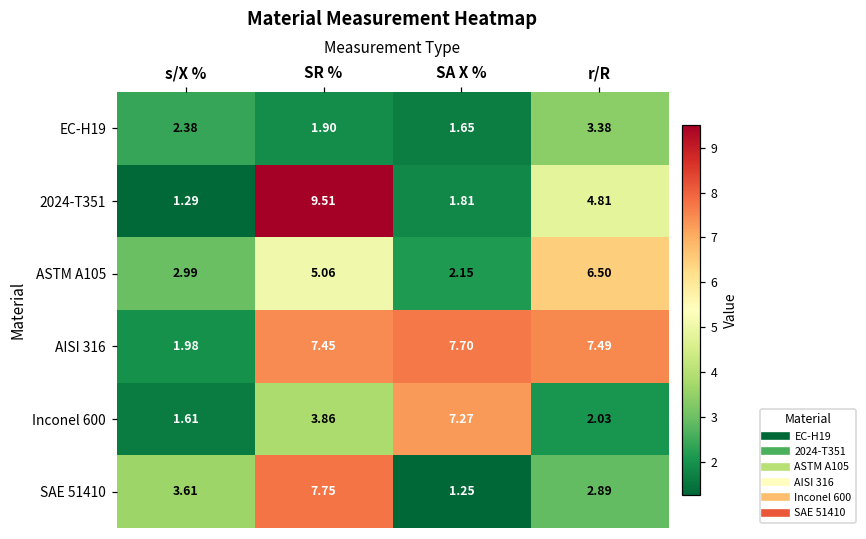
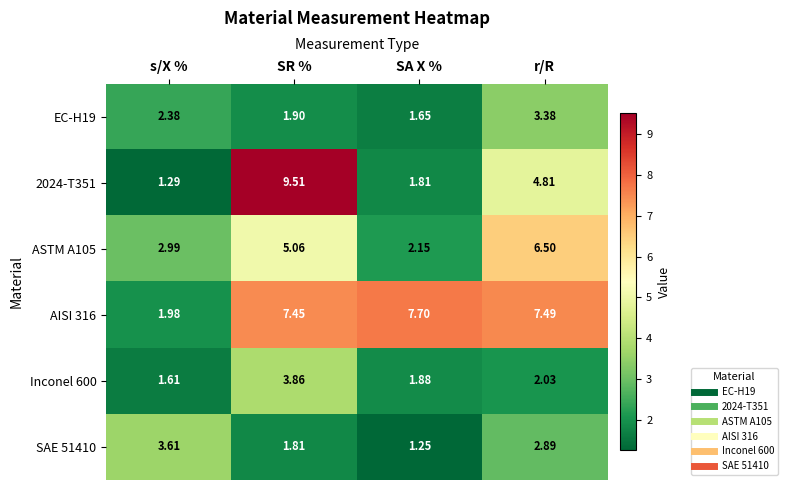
  {
    "EC-H19": {
      "s/X %": 2.38,
      "SR %": 1.90,
      "SA X %": 1.65,
      "r/R": 3.38
    },
    "2024-T351": {
      "s/X %": 1.29,
      "SR %": 9.51,
      "SA X %": 1.81,
      "r/R": 4.81
    },
    "ASTM A105": {
      "s/X %": 2.99,
      "SR %": 5.06,
      "SA X %": 2.15,
      "r/R": 6.50
    },
    "AISI 316": {
      "s/X %": 1.98,
      "SR %": 7.45,
      "SA X %": 7.70,
      "r/R": 7.49
    },
    "Inconel 600": {
      "s/X %": 1.61,
      "SR %": 3.86,
-     "SA X %": 7.27,
+     "SA X %": 1.88,
      "r/R": 2.03
    },
    "SAE 51410": {
      "s/X %": 3.61,
-     "SR %": 7.75,
+     "SR %": 1.81,
      "SA X %": 1.25,
      "r/R": 2.89
    }
  }
